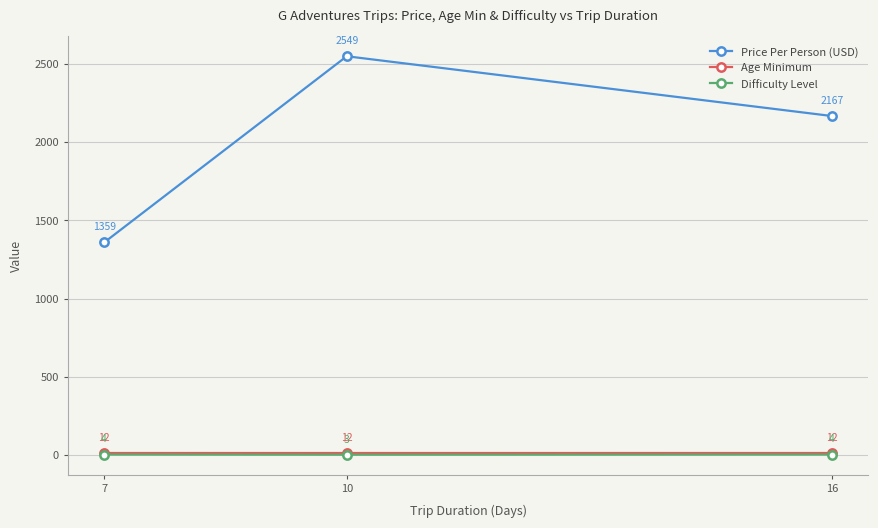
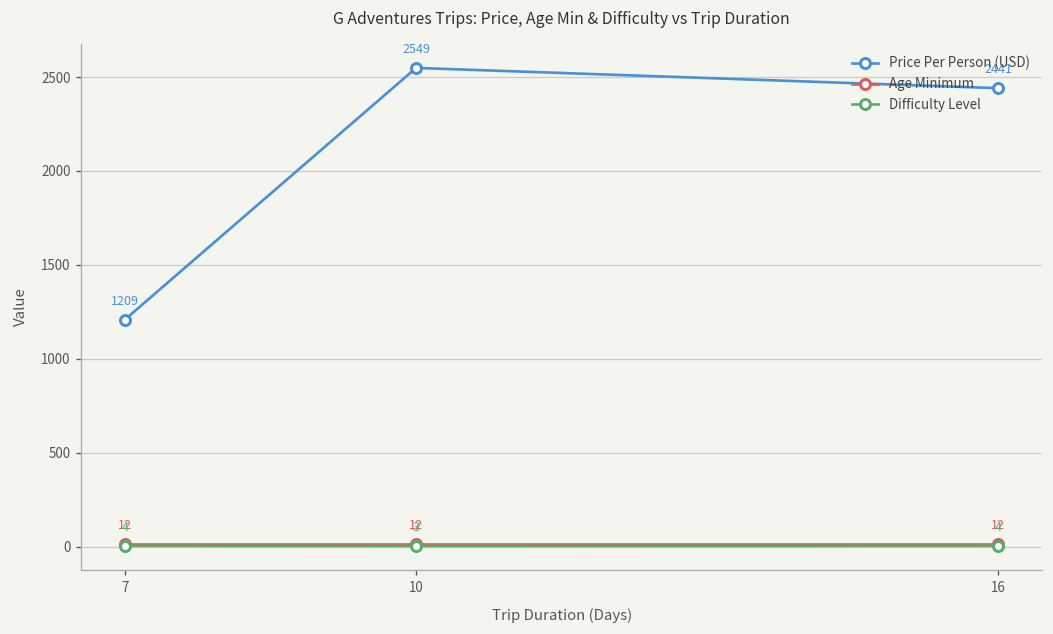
  {
    "Price Per Person (USD)": {
-     "7": 1359,
+     "7": 1209,
      "10": 2549,
-     "16": 2167
+     "16": 2441
    }
  }
